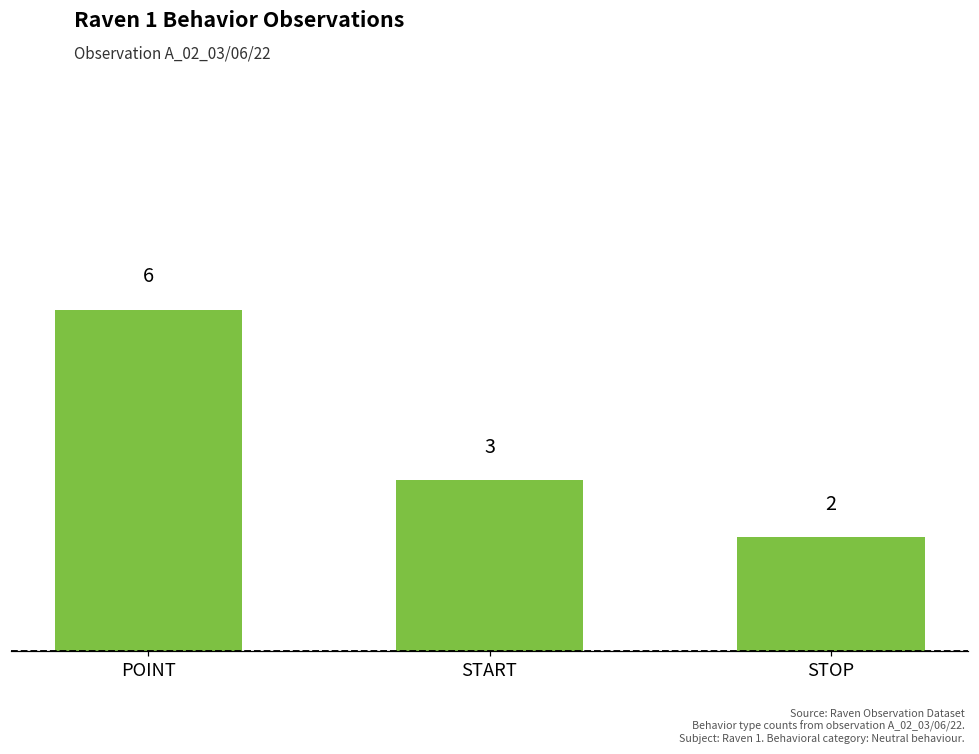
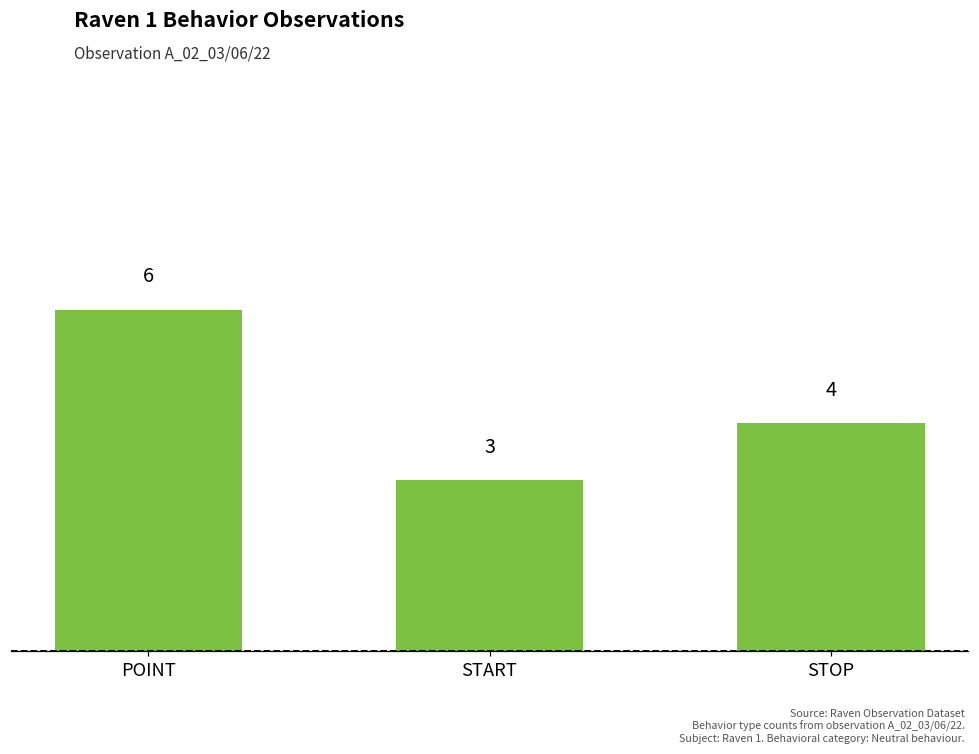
  {
    "POINT": 6,
    "START": 3,
-   "STOP": 2
+   "STOP": 4
  }
